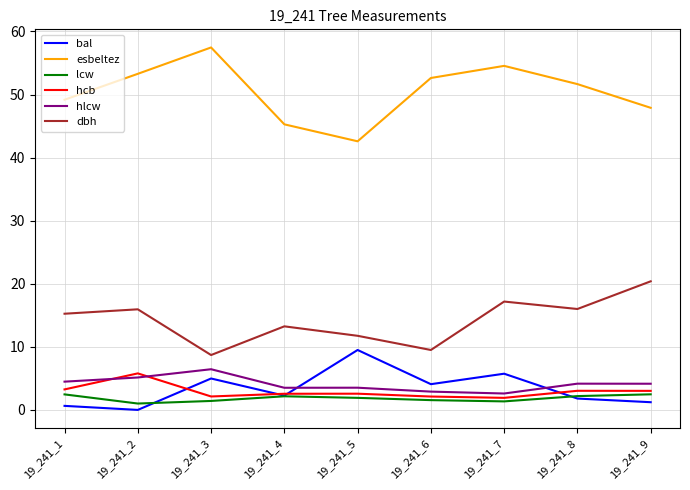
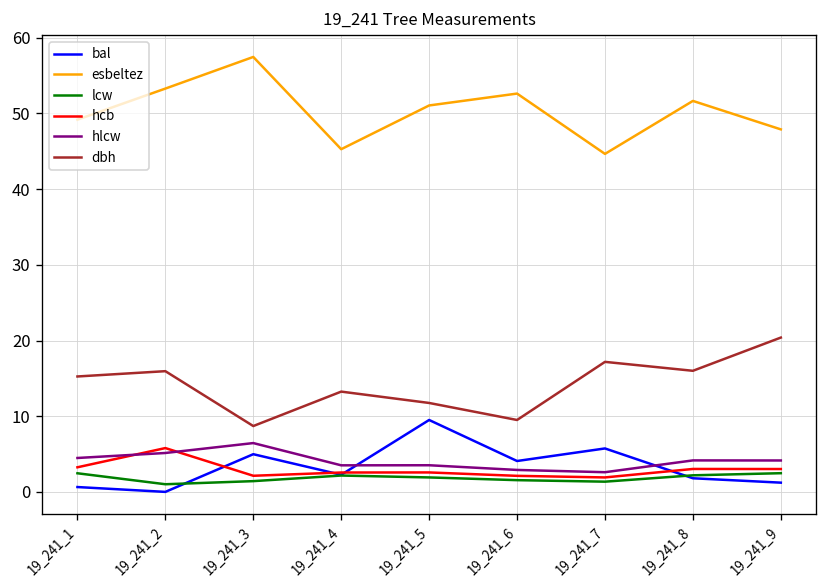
  {
    "bal": {
      "19_241_1": 1,
      "19_241_2": 0,
      "19_241_3": 5,
      "19_241_5": 10,
      "19_241_6": 4,
      "19_241_7": 6,
      "19_241_9": 1
    },
    "esbeltez": {
      "19_241_2": 53,
      "19_241_3": 57,
      "19_241_4": 45,
-     "19_241_5": 43,
+     "19_241_5": 51,
      "19_241_6": 53,
-     "19_241_7": 55,
+     "19_241_7": 45,
      "19_241_8": 52,
      "19_241_9": 48
    },
    "lcw": {
      "19_241_1": 2,
      "19_241_2": 1,
      "19_241_3": 1,
      "19_241_5": 2,
      "19_241_6": 2,
      "19_241_7": 1,
      "19_241_9": 2
    },
    "hcb": {
      "19_241_1": 3,
      "19_241_2": 6,
      "19_241_3": 2,
      "19_241_5": 3,
      "19_241_6": 2,
      "19_241_7": 2,
      "19_241_8": 3,
      "19_241_9": 3
    },
    "hlcw": {
      "19_241_1": 4,
      "19_241_2": 5,
      "19_241_3": 6,
      "19_241_4": 4,
      "19_241_5": 4,
      "19_241_6": 3,
      "19_241_7": 3,
      "19_241_8": 4,
      "19_241_9": 4
    },
    "dbh": {
      "19_241_1": 15,
      "19_241_2": 16,
      "19_241_3": 9,
      "19_241_4": 13,
      "19_241_5": 12,
      "19_241_6": 10,
      "19_241_7": 17,
      "19_241_8": 16,
      "19_241_9": 20
    }
  }
